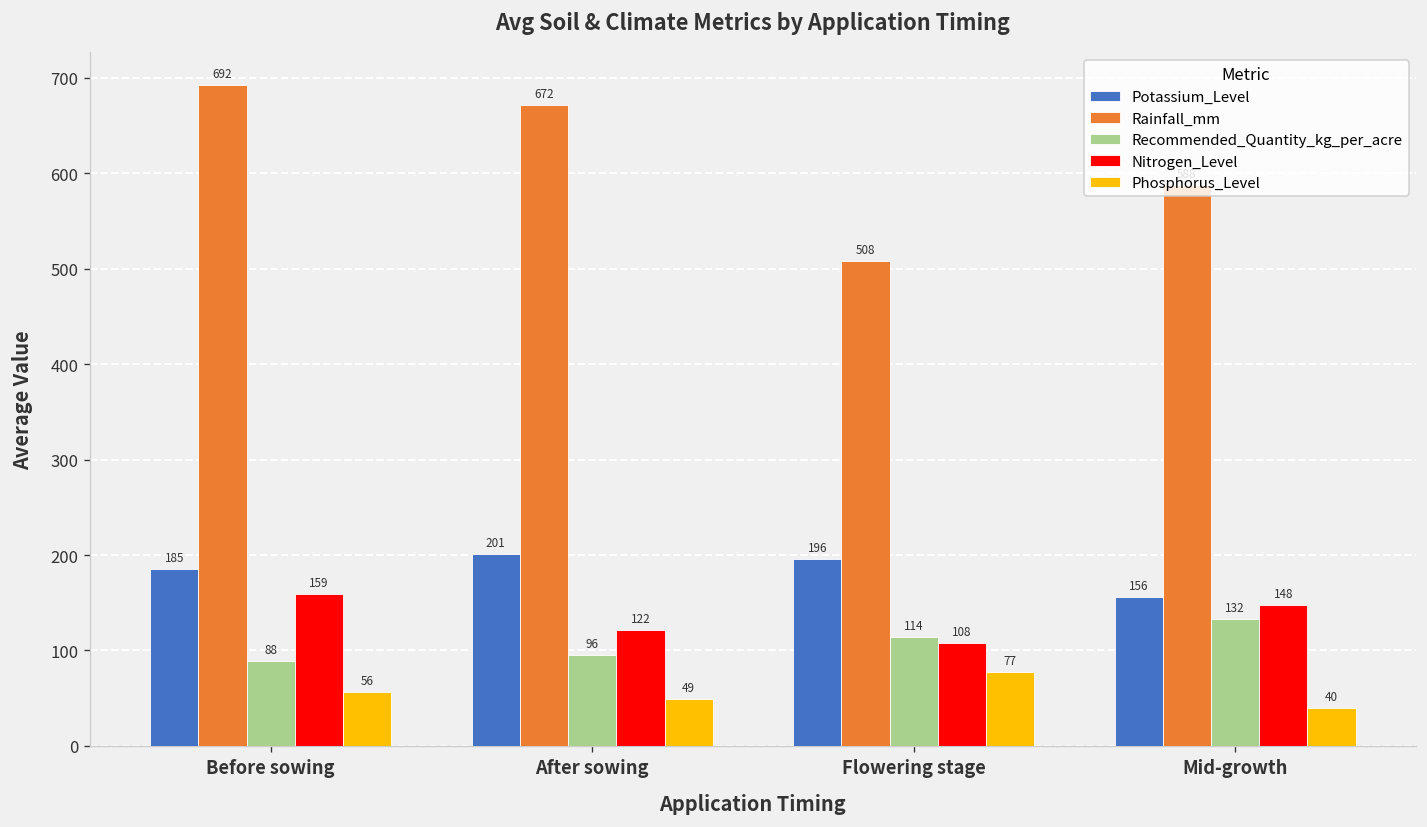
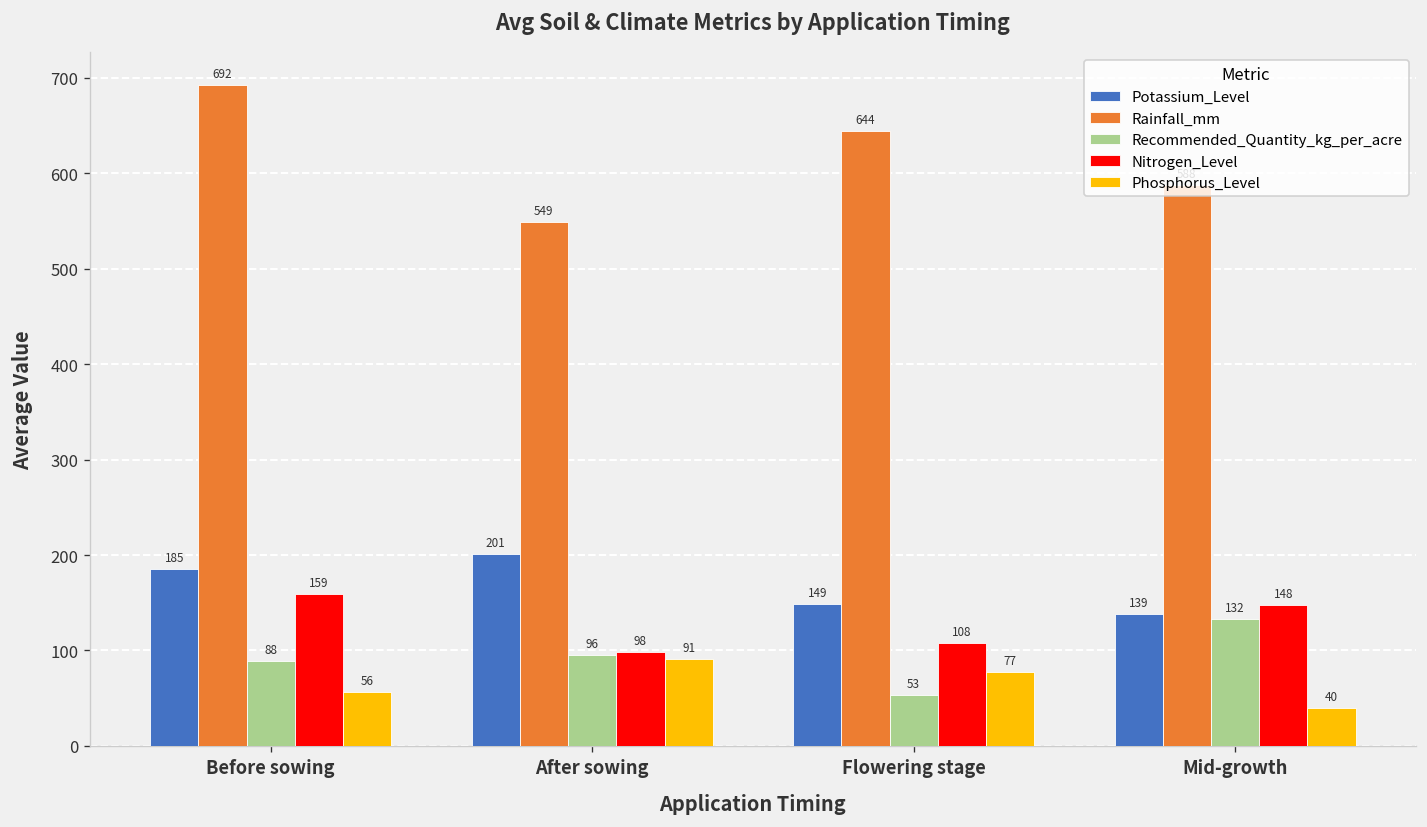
  {
    "Potassium_Level": {
      "Before sowing": 185,
      "After sowing": 201,
-     "Flowering stage": 196,
-     "Mid-growth": 156
+     "Flowering stage": 149,
+     "Mid-growth": 139
    },
    "Rainfall_mm": {
      "Before sowing": 692,
-     "After sowing": 672,
-     "Flowering stage": 508
+     "After sowing": 549,
+     "Flowering stage": 644
    },
    "Recommended_Quantity_kg_per_acre": {
      "Before sowing": 88,
      "After sowing": 96,
-     "Flowering stage": 114,
+     "Flowering stage": 53,
      "Mid-growth": 132
    },
    "Nitrogen_Level": {
      "Before sowing": 159,
-     "After sowing": 122,
+     "After sowing": 98,
      "Flowering stage": 108,
      "Mid-growth": 148
    },
    "Phosphorus_Level": {
      "Before sowing": 56,
-     "After sowing": 49,
+     "After sowing": 91,
      "Flowering stage": 77,
      "Mid-growth": 40
    }
  }
